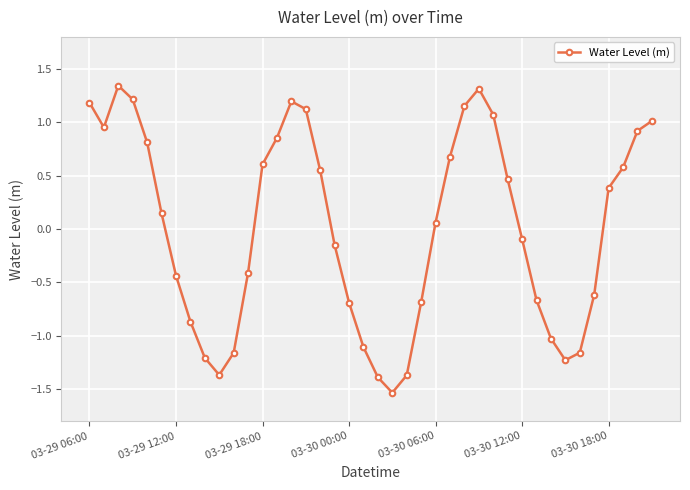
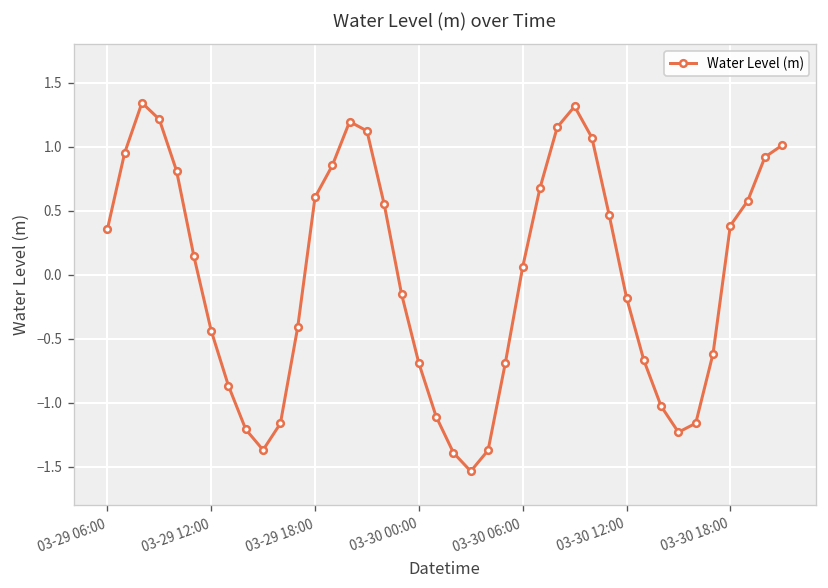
  {
-   "03-29 06:00": 1.18,
+   "03-29 06:00": 0.35,
    "03-29 12:00": -0.44,
    "03-29 18:00": 0.60,
    "03-30 00:00": -0.69,
    "03-30 06:00": 0.06,
-   "03-30 12:00": -0.09,
+   "03-30 12:00": -0.18,
    "03-30 18:00": 0.38
  }
